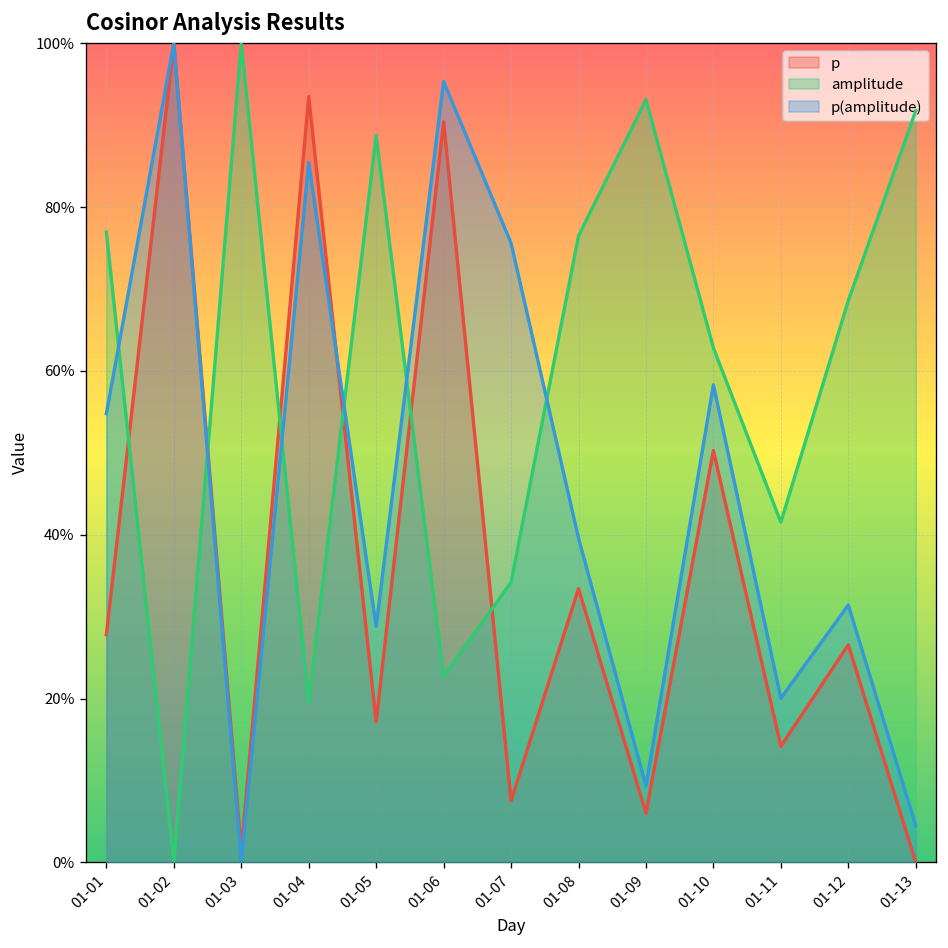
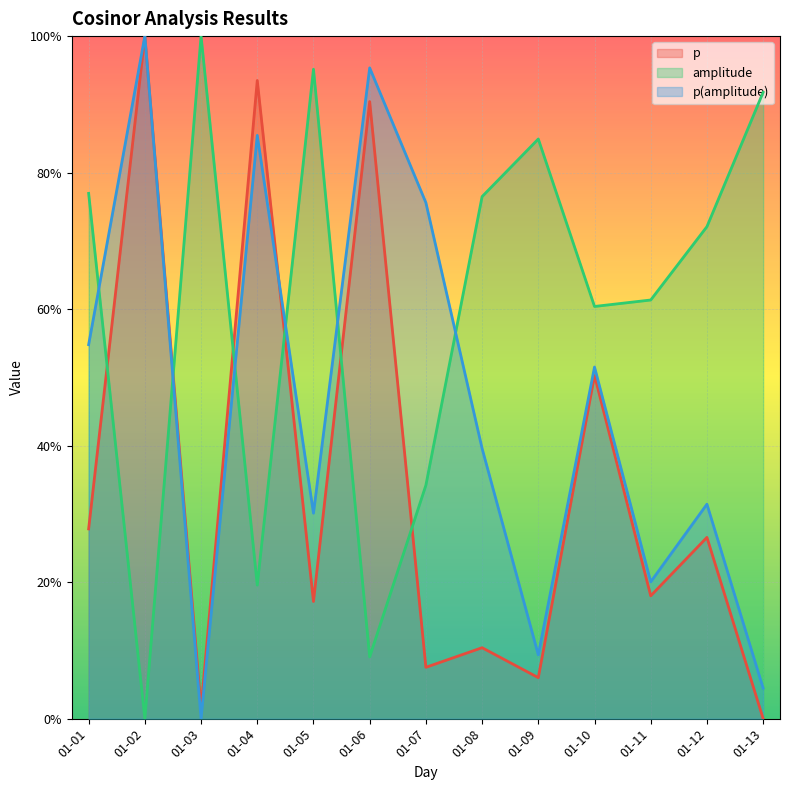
  {
    "p": {
      "01-01": "28%",
      "01-03": "1%",
      "01-04": "93%",
      "01-05": "17%",
      "01-06": "90%",
      "01-07": "8%",
-     "01-08": "33%",
+     "01-08": "10%",
      "01-09": "6%",
      "01-10": "50%",
-     "01-11": "14%",
+     "01-11": "18%",
      "01-12": "27%",
      "01-13": "0%"
    },
    "amplitude": {
      "01-01": "77%",
      "01-02": "0%",
      "01-03": "100%",
      "01-04": "20%",
-     "01-05": "89%",
-     "01-06": "23%",
+     "01-05": "95%",
+     "01-06": "9%",
      "01-07": "34%",
      "01-08": "76%",
-     "01-09": "93%",
-     "01-10": "63%",
-     "01-11": "42%",
-     "01-12": "69%"
+     "01-09": "85%",
+     "01-10": "60%",
+     "01-11": "61%",
+     "01-12": "72%"
    },
    "p(amplitude)": {
      "01-01": "55%",
      "01-03": "0%",
      "01-04": "85%",
-     "01-05": "29%",
+     "01-05": "30%",
      "01-06": "95%",
      "01-07": "76%",
      "01-08": "40%",
      "01-09": "9%",
-     "01-10": "58%",
+     "01-10": "52%",
      "01-11": "20%",
      "01-12": "31%",
      "01-13": "4%"
    }
  }
